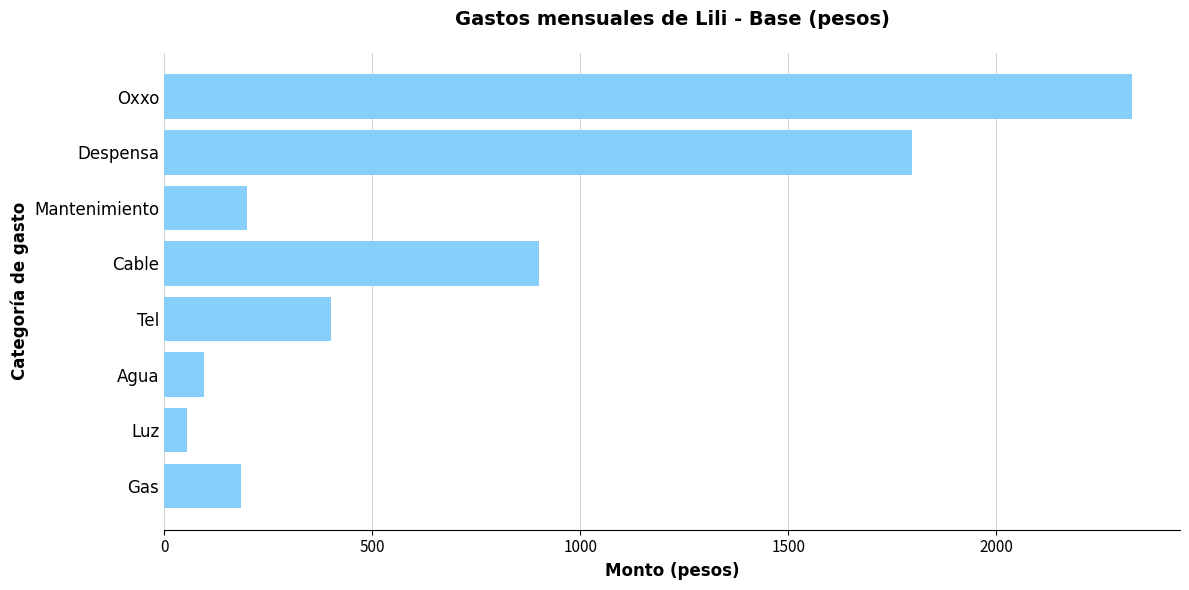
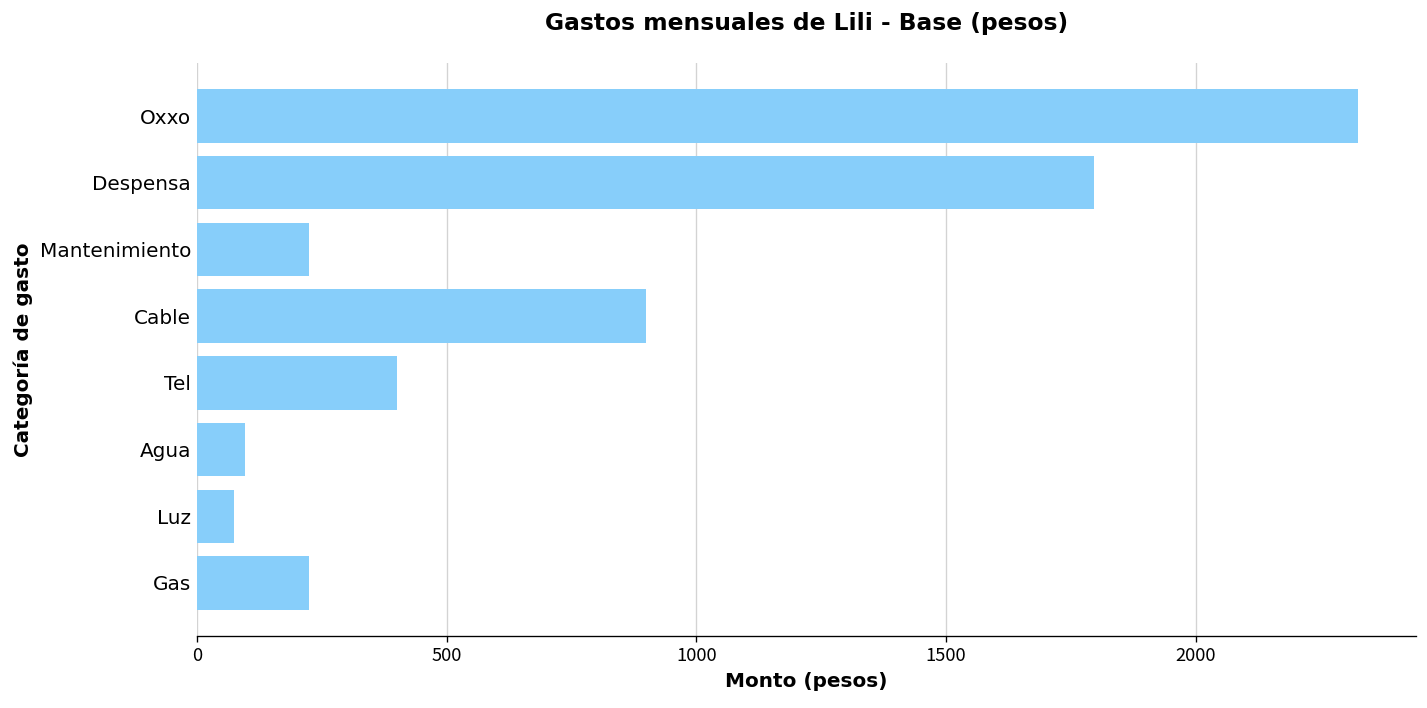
  {
    "Oxxo": 2330,
    "Despensa": 1800,
-   "Mantenimiento": 200,
+   "Mantenimiento": 230,
    "Cable": 900,
    "Tel": 400,
    "Agua": 100,
-   "Luz": 60,
-   "Gas": 190
+   "Luz": 80,
+   "Gas": 230
  }
